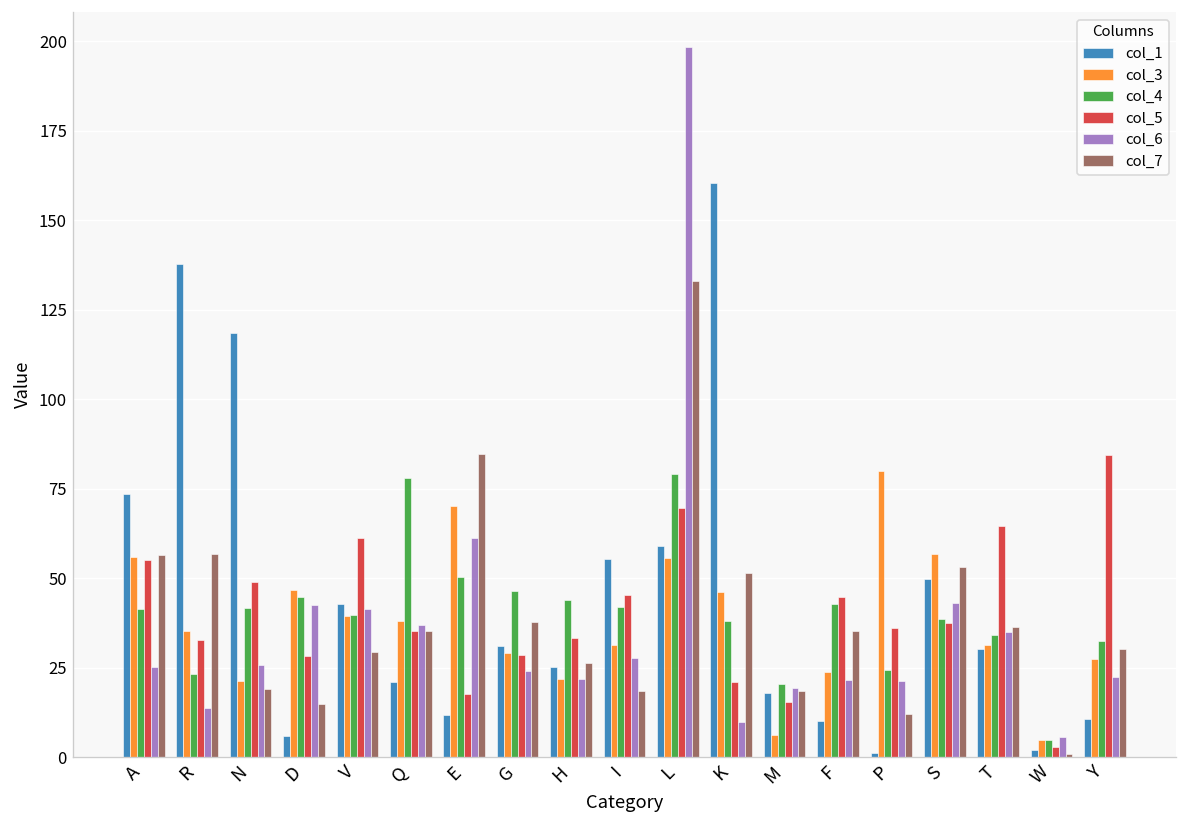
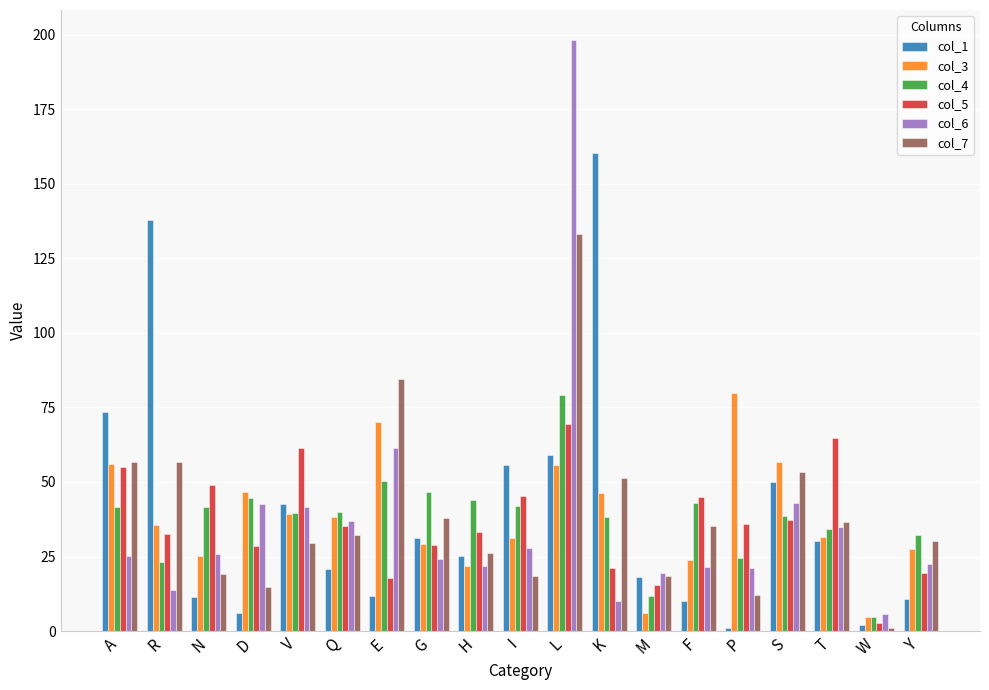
  {
    "col_1": {
      "A": 73,
      "R": 138,
-     "N": 118,
+     "N": 11,
      "D": 6,
      "V": 43,
      "Q": 21,
      "E": 12,
      "G": 31,
      "H": 25,
      "I": 56,
      "L": 59,
      "K": 160,
      "M": 18,
      "F": 10,
      "P": 1,
      "S": 50,
      "T": 30,
      "W": 2,
      "Y": 11
    },
    "col_3": {
      "A": 56,
      "R": 35,
-     "N": 21,
+     "N": 25,
      "D": 47,
      "V": 39,
      "Q": 38,
      "E": 70,
      "G": 29,
      "H": 22,
      "I": 31,
      "L": 56,
      "K": 46,
      "M": 6,
      "F": 24,
      "P": 80,
      "S": 57,
      "T": 32,
      "W": 5,
      "Y": 28
    },
    "col_4": {
      "A": 41,
      "R": 23,
      "N": 42,
      "D": 45,
      "V": 40,
-     "Q": 78,
+     "Q": 40,
      "E": 50,
      "G": 46,
      "H": 44,
      "I": 42,
      "L": 79,
      "K": 38,
-     "M": 20,
+     "M": 12,
      "F": 43,
      "P": 24,
      "S": 39,
      "T": 34,
      "W": 5,
      "Y": 32
    },
    "col_5": {
      "A": 55,
      "R": 33,
      "N": 49,
      "D": 28,
      "V": 61,
      "Q": 35,
      "E": 18,
      "G": 29,
      "H": 33,
      "I": 45,
      "L": 70,
      "K": 21,
      "M": 16,
      "F": 45,
      "P": 36,
      "S": 37,
      "T": 65,
      "W": 3,
-     "Y": 84
+     "Y": 19
    },
    "col_6": {
      "A": 25,
      "R": 14,
      "N": 26,
      "D": 43,
      "V": 41,
      "Q": 37,
      "E": 61,
      "G": 24,
      "H": 22,
      "I": 28,
      "L": 198,
      "K": 10,
      "M": 19,
      "F": 22,
      "P": 21,
      "S": 43,
      "T": 35,
      "W": 6,
      "Y": 22
    },
    "col_7": {
      "A": 57,
      "R": 57,
      "N": 19,
      "D": 15,
      "V": 29,
-     "Q": 35,
+     "Q": 32,
      "E": 85,
      "G": 38,
      "H": 26,
      "I": 19,
      "L": 133,
      "K": 51,
      "M": 18,
      "F": 35,
      "P": 12,
      "S": 53,
      "T": 36,
      "W": 1,
      "Y": 30
    }
  }
